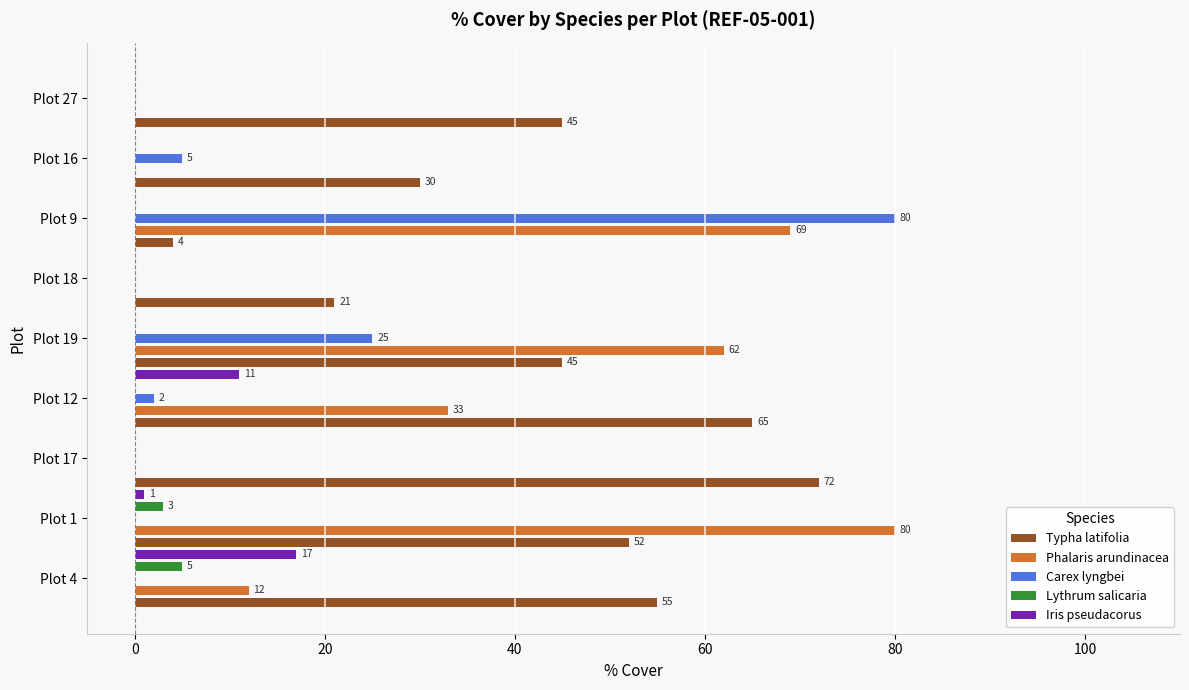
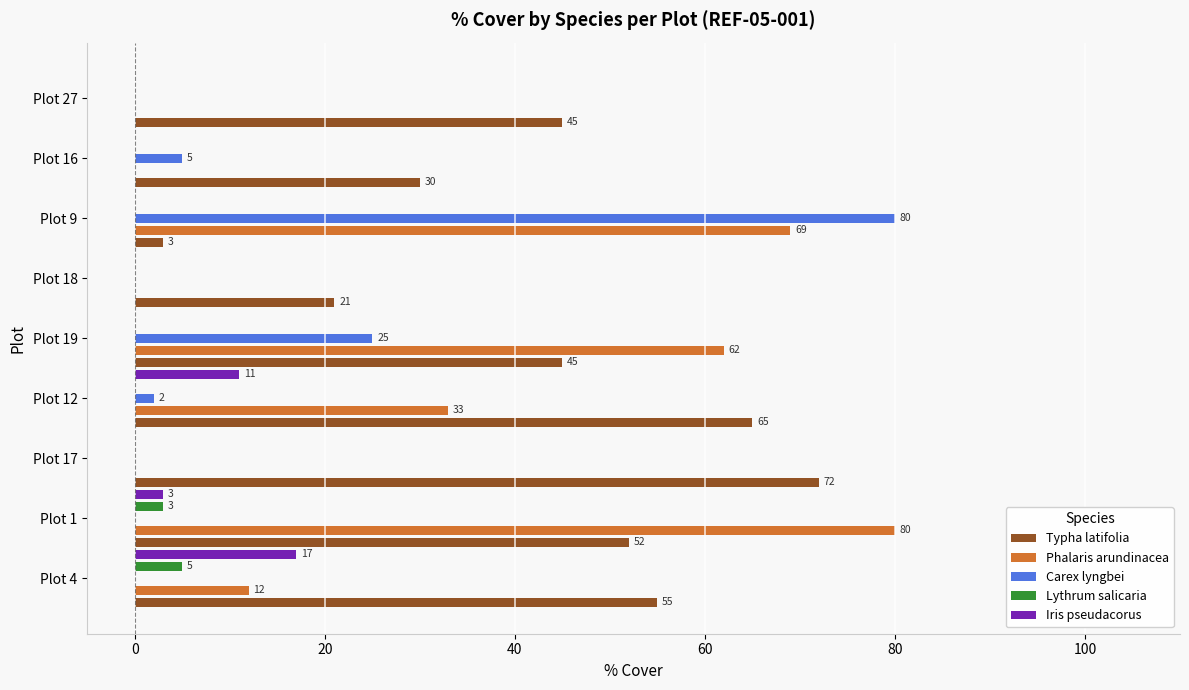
  {
    "Typha latifolia": {
      "Plot 27": 45,
      "Plot 16": 30,
-     "Plot 9": 4,
+     "Plot 9": 3,
      "Plot 18": 21,
      "Plot 19": 45,
      "Plot 12": 65,
      "Plot 17": 72,
      "Plot 1": 52,
      "Plot 4": 55
    },
    "Phalaris arundinacea": {
      "Plot 9": 69,
      "Plot 19": 62,
      "Plot 12": 33,
      "Plot 1": 80,
      "Plot 4": 12
    },
    "Carex lyngbei": {
      "Plot 16": 5,
      "Plot 9": 80,
      "Plot 19": 25,
      "Plot 12": 2
    },
    "Lythrum salicaria": {
      "Plot 1": 3,
      "Plot 4": 5
    },
    "Iris pseudacorus": {
      "Plot 12": 11,
-     "Plot 1": 1,
+     "Plot 1": 3,
      "Plot 4": 17
    }
  }
